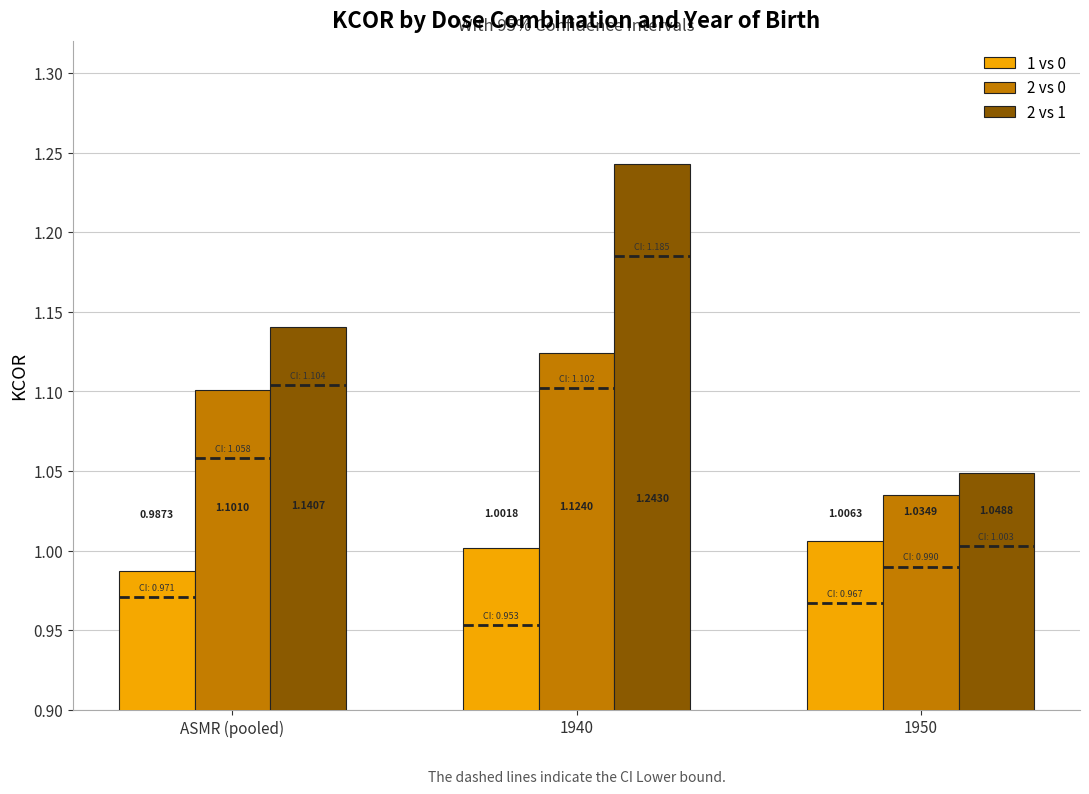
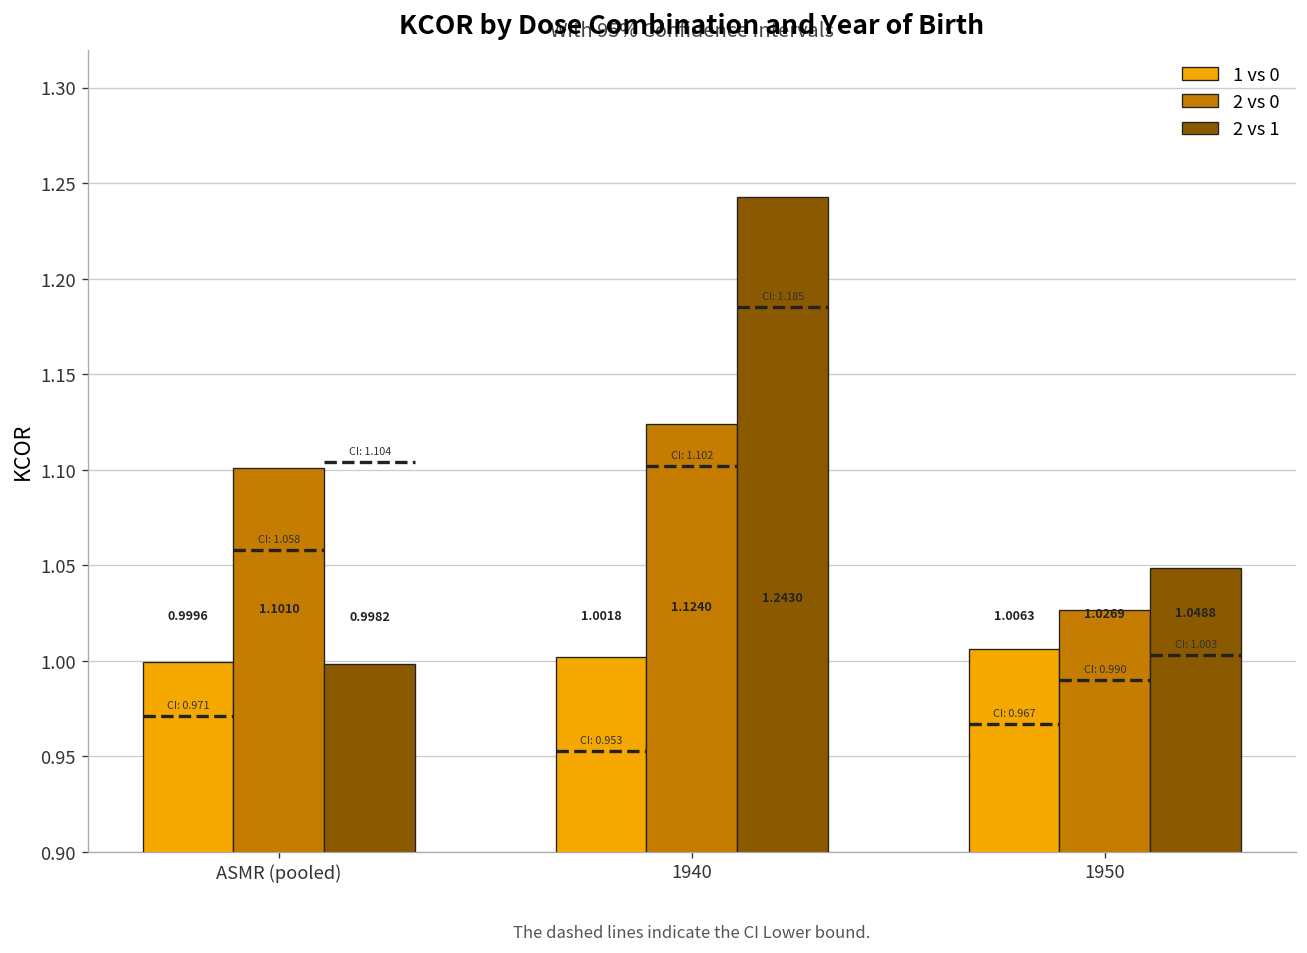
  {
    "1 vs 0": {
-     "ASMR (pooled)": 0.9873,
+     "ASMR (pooled)": 0.9996,
      "1950": 1.0063
    },
    "2 vs 0": {
      "ASMR (pooled)": 1.1010,
      "1940": 1.1240,
-     "1950": 1.0349
+     "1950": 1.0269
    },
    "2 vs 1": {
-     "ASMR (pooled)": 1.1407,
+     "ASMR (pooled)": 0.9982,
      "1940": 1.2430,
      "1950": 1.0488
    }
  }
